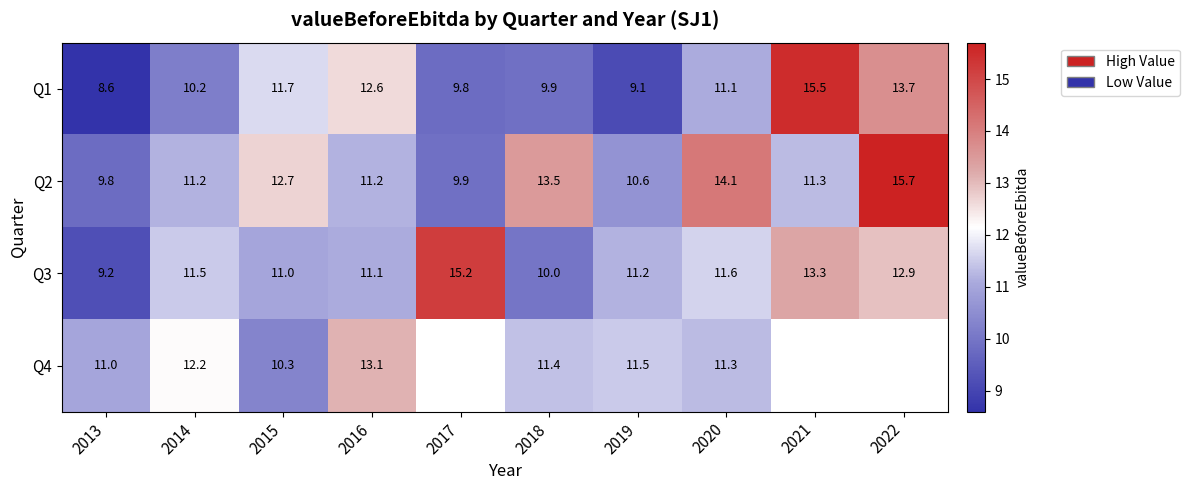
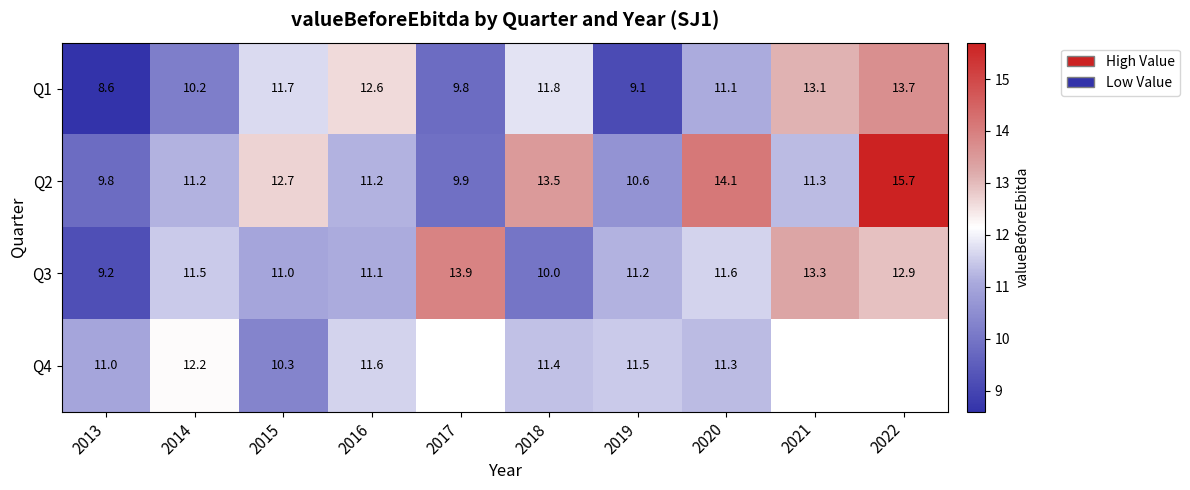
  {
    "Q1": {
      "2013": 8.6,
      "2014": 10.2,
      "2015": 11.7,
      "2016": 12.6,
      "2017": 9.8,
-     "2018": 9.9,
+     "2018": 11.8,
      "2019": 9.1,
      "2020": 11.1,
-     "2021": 15.5,
+     "2021": 13.1,
      "2022": 13.7
    },
    "Q2": {
      "2013": 9.8,
      "2014": 11.2,
      "2015": 12.7,
      "2016": 11.2,
      "2017": 9.9,
      "2018": 13.5,
      "2019": 10.6,
      "2020": 14.1,
      "2021": 11.3,
      "2022": 15.7
    },
    "Q3": {
      "2013": 9.2,
      "2014": 11.5,
      "2015": 11.0,
      "2016": 11.1,
-     "2017": 15.2,
+     "2017": 13.9,
      "2018": 10.0,
      "2019": 11.2,
      "2020": 11.6,
      "2021": 13.3,
      "2022": 12.9
    },
    "Q4": {
      "2013": 11.0,
      "2014": 12.2,
      "2015": 10.3,
-     "2016": 13.1,
+     "2016": 11.6,
      "2018": 11.4,
      "2019": 11.5,
      "2020": 11.3
    }
  }
